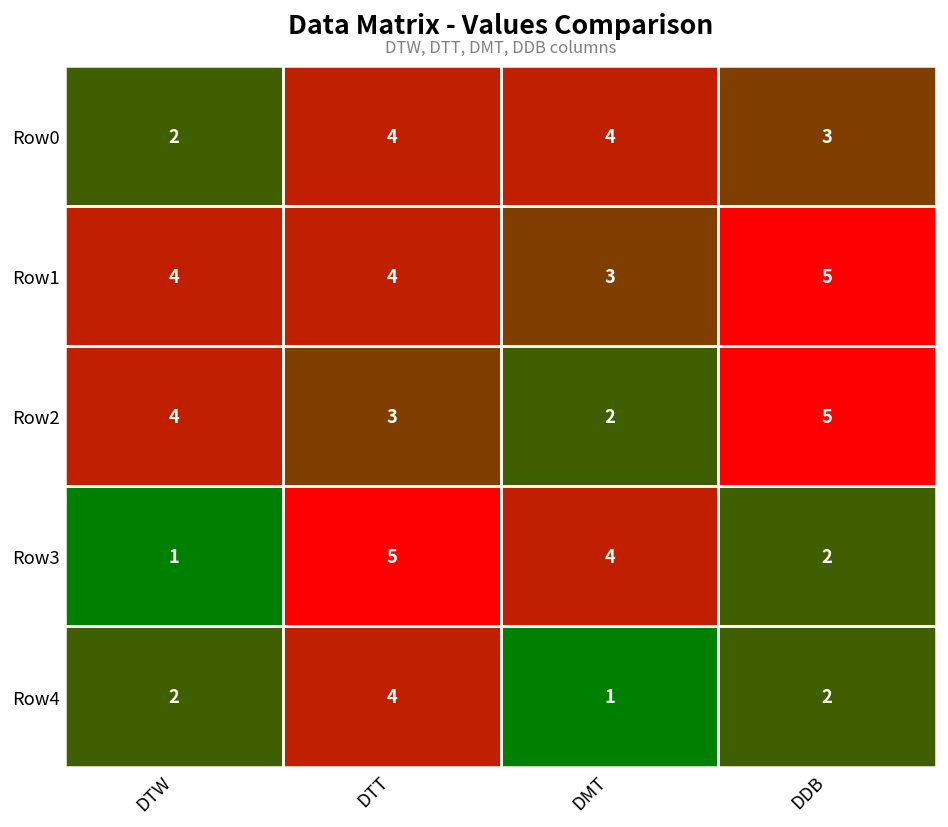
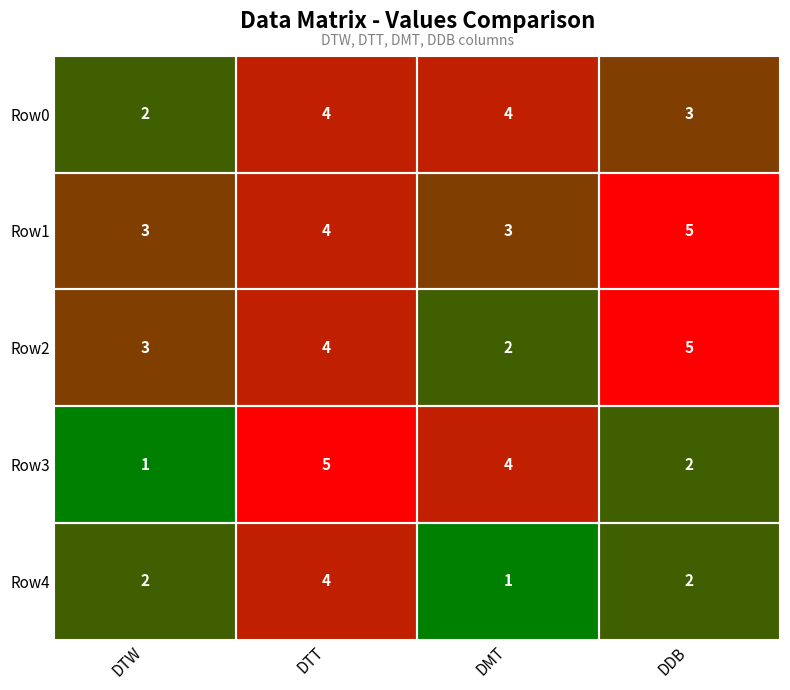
  {
    "Row0": {
      "DTW": 2,
      "DTT": 4,
      "DMT": 4,
      "DDB": 3
    },
    "Row1": {
-     "DTW": 4,
+     "DTW": 3,
      "DTT": 4,
      "DMT": 3,
      "DDB": 5
    },
    "Row2": {
-     "DTW": 4,
-     "DTT": 3,
+     "DTW": 3,
+     "DTT": 4,
      "DMT": 2,
      "DDB": 5
    },
    "Row3": {
      "DTW": 1,
      "DTT": 5,
      "DMT": 4,
      "DDB": 2
    },
    "Row4": {
      "DTW": 2,
      "DTT": 4,
      "DMT": 1,
      "DDB": 2
    }
  }
